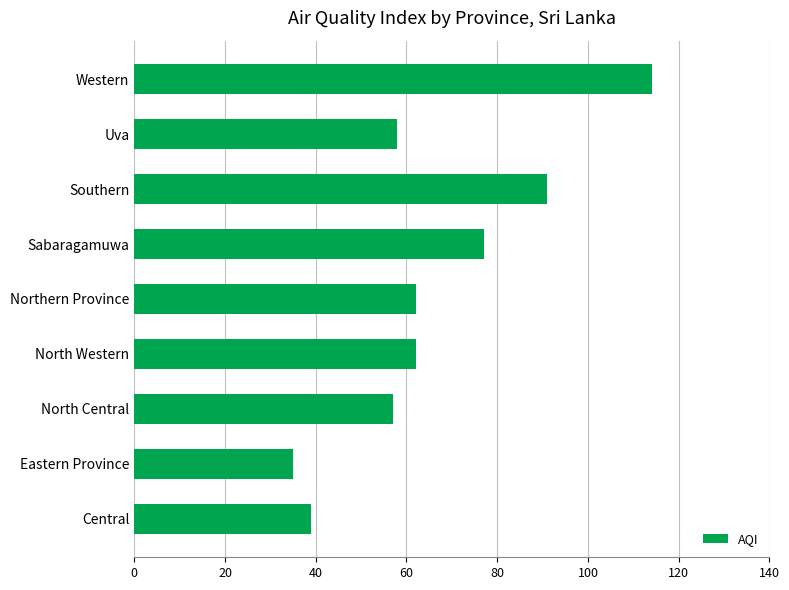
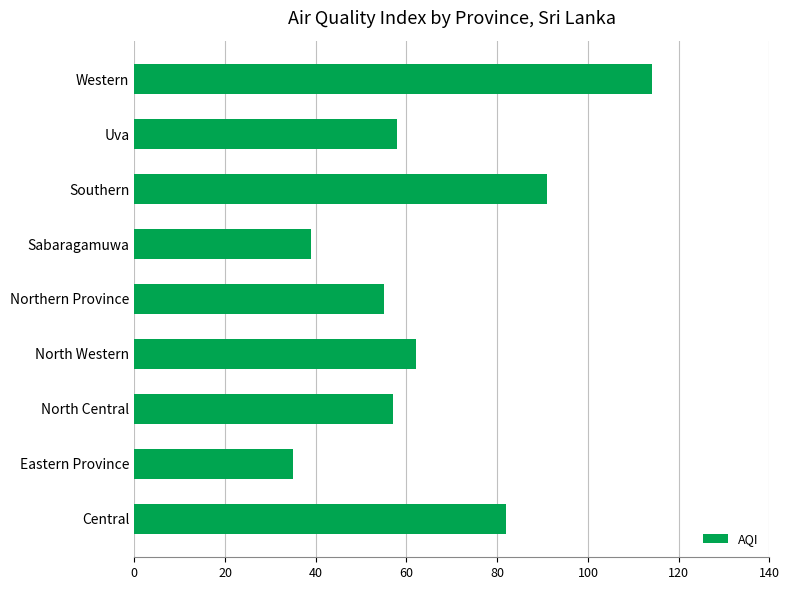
  {
    "Western": 114,
    "Uva": 58,
    "Southern": 91,
-   "Sabaragamuwa": 77,
-   "Northern Province": 62,
+   "Sabaragamuwa": 39,
+   "Northern Province": 55,
    "North Western": 62,
    "North Central": 57,
    "Eastern Province": 35,
-   "Central": 39
+   "Central": 82
  }
